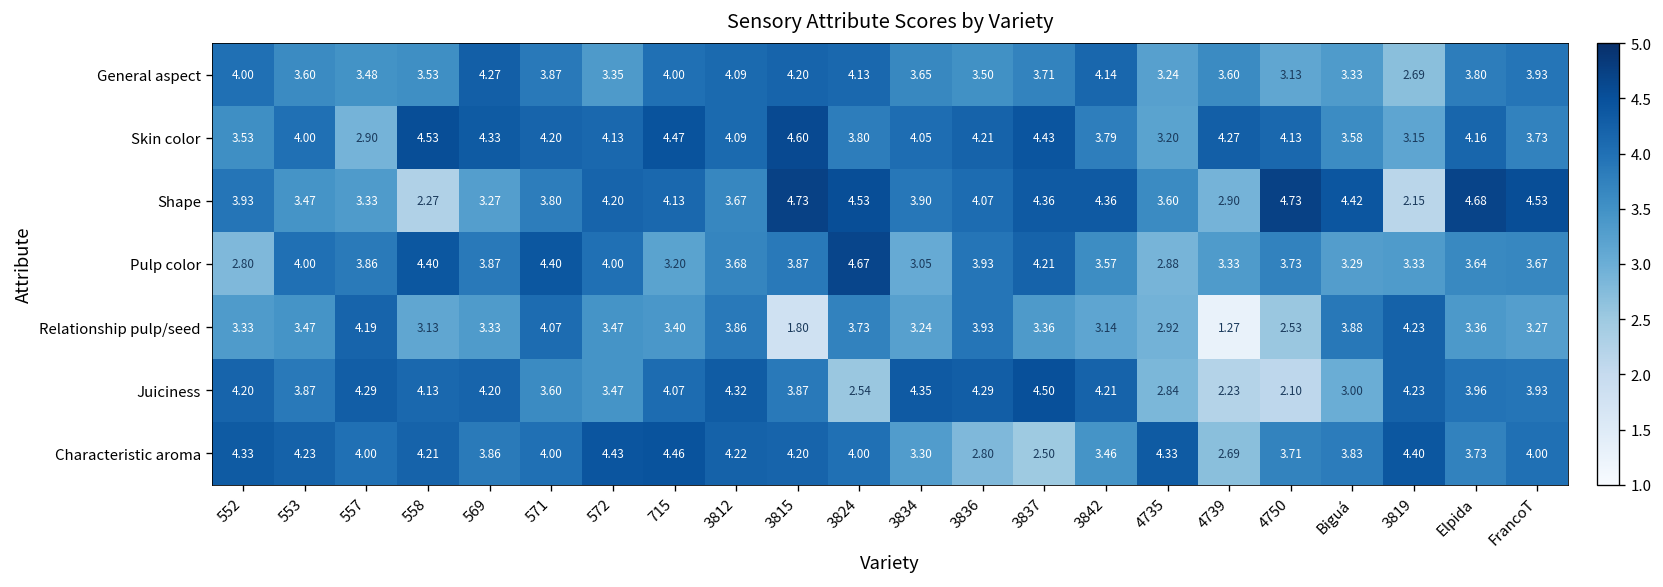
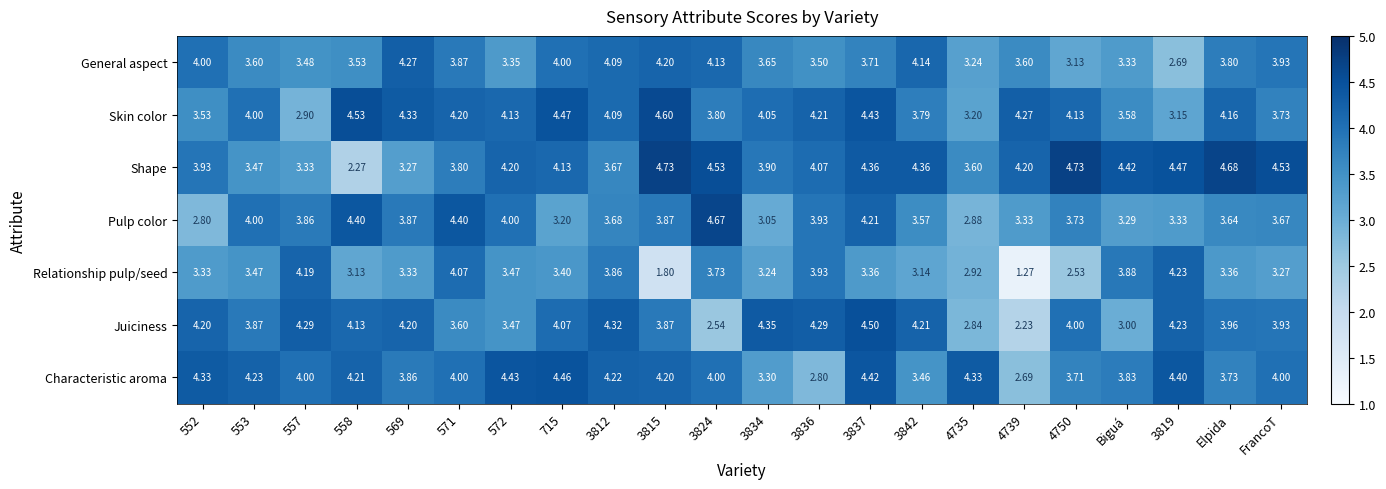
  {
    "General aspect": {
      "552": 4.00,
      "553": 3.60,
      "557": 3.48,
      "558": 3.53,
      "569": 4.27,
      "571": 3.87,
      "572": 3.35,
      "715": 4.00,
      "3812": 4.09,
      "3815": 4.20,
      "3824": 4.13,
      "3834": 3.65,
      "3836": 3.50,
      "3837": 3.71,
      "3842": 4.14,
      "4735": 3.24,
      "4739": 3.60,
      "4750": 3.13,
      "Biguá": 3.33,
      "3819": 2.69,
      "Elpida": 3.80,
      "FrancoT": 3.93
    },
    "Skin color": {
      "552": 3.53,
      "553": 4.00,
      "557": 2.90,
      "558": 4.53,
      "569": 4.33,
      "571": 4.20,
      "572": 4.13,
      "715": 4.47,
      "3812": 4.09,
      "3815": 4.60,
      "3824": 3.80,
      "3834": 4.05,
      "3836": 4.21,
      "3837": 4.43,
      "3842": 3.79,
      "4735": 3.20,
      "4739": 4.27,
      "4750": 4.13,
      "Biguá": 3.58,
      "3819": 3.15,
      "Elpida": 4.16,
      "FrancoT": 3.73
    },
    "Shape": {
      "552": 3.93,
      "553": 3.47,
      "557": 3.33,
      "558": 2.27,
      "569": 3.27,
      "571": 3.80,
      "572": 4.20,
      "715": 4.13,
      "3812": 3.67,
      "3815": 4.73,
      "3824": 4.53,
      "3834": 3.90,
      "3836": 4.07,
      "3837": 4.36,
      "3842": 4.36,
      "4735": 3.60,
-     "4739": 2.90,
+     "4739": 4.20,
      "4750": 4.73,
      "Biguá": 4.42,
-     "3819": 2.15,
+     "3819": 4.47,
      "Elpida": 4.68,
      "FrancoT": 4.53
    },
    "Pulp color": {
      "552": 2.80,
      "553": 4.00,
      "557": 3.86,
      "558": 4.40,
      "569": 3.87,
      "571": 4.40,
      "572": 4.00,
      "715": 3.20,
      "3812": 3.68,
      "3815": 3.87,
      "3824": 4.67,
      "3834": 3.05,
      "3836": 3.93,
      "3837": 4.21,
      "3842": 3.57,
      "4735": 2.88,
      "4739": 3.33,
      "4750": 3.73,
      "Biguá": 3.29,
      "3819": 3.33,
      "Elpida": 3.64,
      "FrancoT": 3.67
    },
    "Relationship pulp/seed": {
      "552": 3.33,
      "553": 3.47,
      "557": 4.19,
      "558": 3.13,
      "569": 3.33,
      "571": 4.07,
      "572": 3.47,
      "715": 3.40,
      "3812": 3.86,
      "3815": 1.80,
      "3824": 3.73,
      "3834": 3.24,
      "3836": 3.93,
      "3837": 3.36,
      "3842": 3.14,
      "4735": 2.92,
      "4739": 1.27,
      "4750": 2.53,
      "Biguá": 3.88,
      "3819": 4.23,
      "Elpida": 3.36,
      "FrancoT": 3.27
    },
    "Juiciness": {
      "552": 4.20,
      "553": 3.87,
      "557": 4.29,
      "558": 4.13,
      "569": 4.20,
      "571": 3.60,
      "572": 3.47,
      "715": 4.07,
      "3812": 4.32,
      "3815": 3.87,
      "3824": 2.54,
      "3834": 4.35,
      "3836": 4.29,
      "3837": 4.50,
      "3842": 4.21,
      "4735": 2.84,
      "4739": 2.23,
-     "4750": 2.10,
+     "4750": 4.00,
      "Biguá": 3.00,
      "3819": 4.23,
      "Elpida": 3.96,
      "FrancoT": 3.93
    },
    "Characteristic aroma": {
      "552": 4.33,
      "553": 4.23,
      "557": 4.00,
      "558": 4.21,
      "569": 3.86,
      "571": 4.00,
      "572": 4.43,
      "715": 4.46,
      "3812": 4.22,
      "3815": 4.20,
      "3824": 4.00,
      "3834": 3.30,
      "3836": 2.80,
-     "3837": 2.50,
+     "3837": 4.42,
      "3842": 3.46,
      "4735": 4.33,
      "4739": 2.69,
      "4750": 3.71,
      "Biguá": 3.83,
      "3819": 4.40,
      "Elpida": 3.73,
      "FrancoT": 4.00
    }
  }
